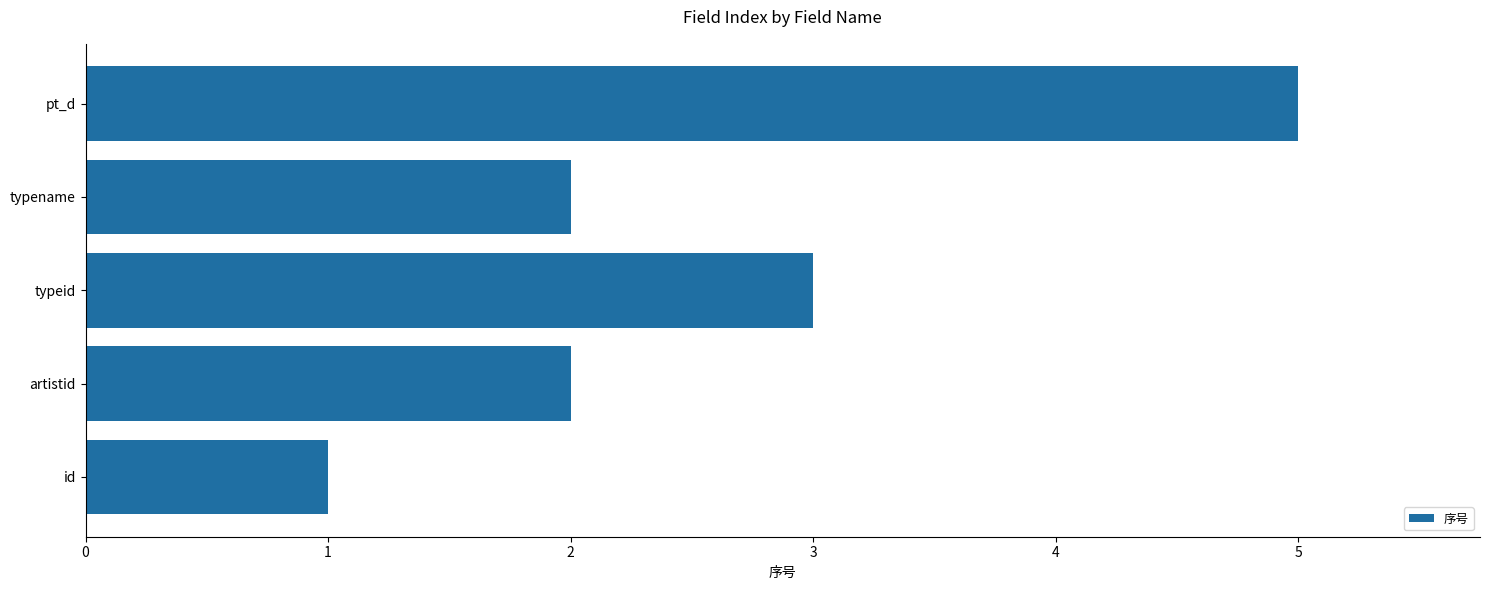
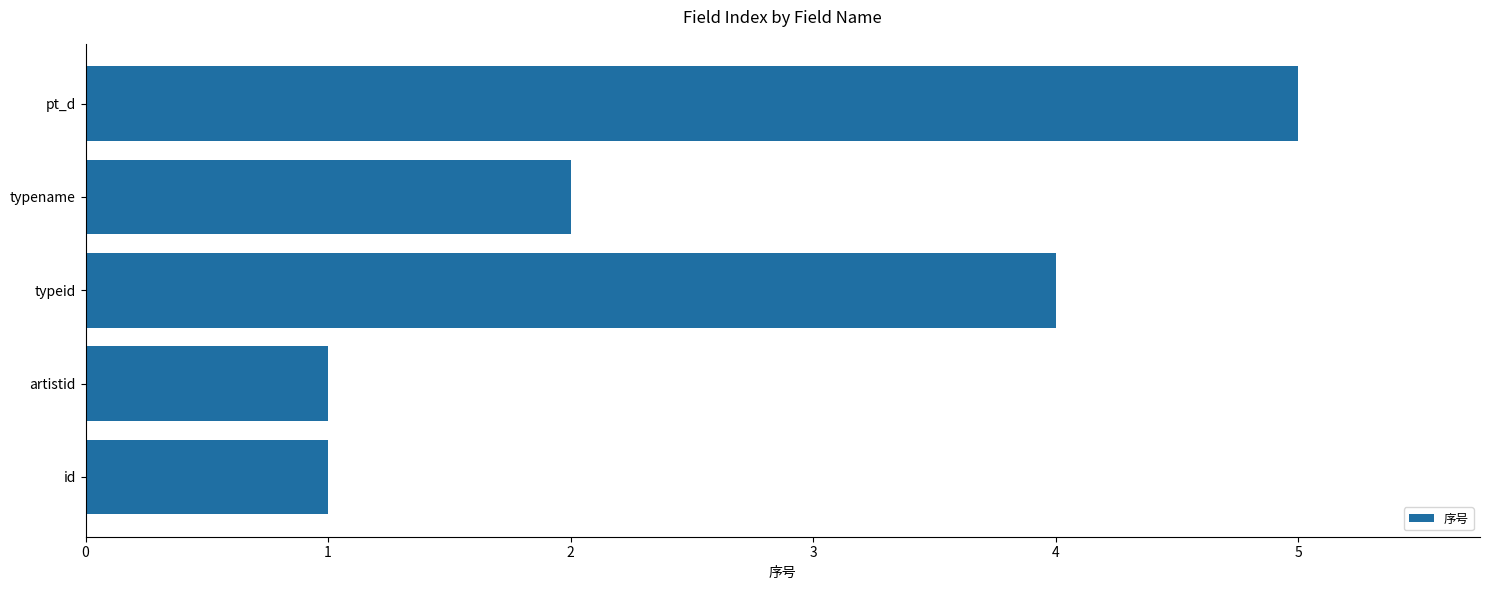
  {
    "pt_d": 5,
    "typename": 2,
-   "typeid": 3,
-   "artistid": 2,
+   "typeid": 4,
+   "artistid": 1,
    "id": 1
  }
